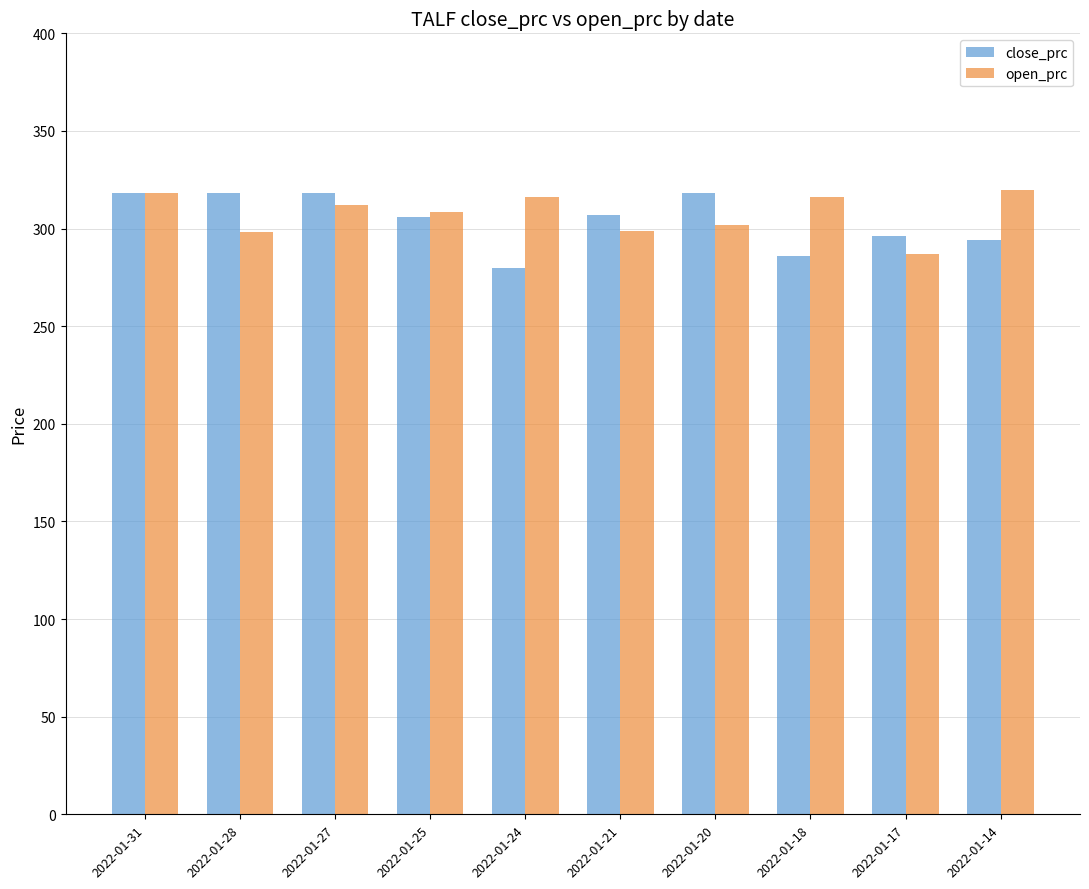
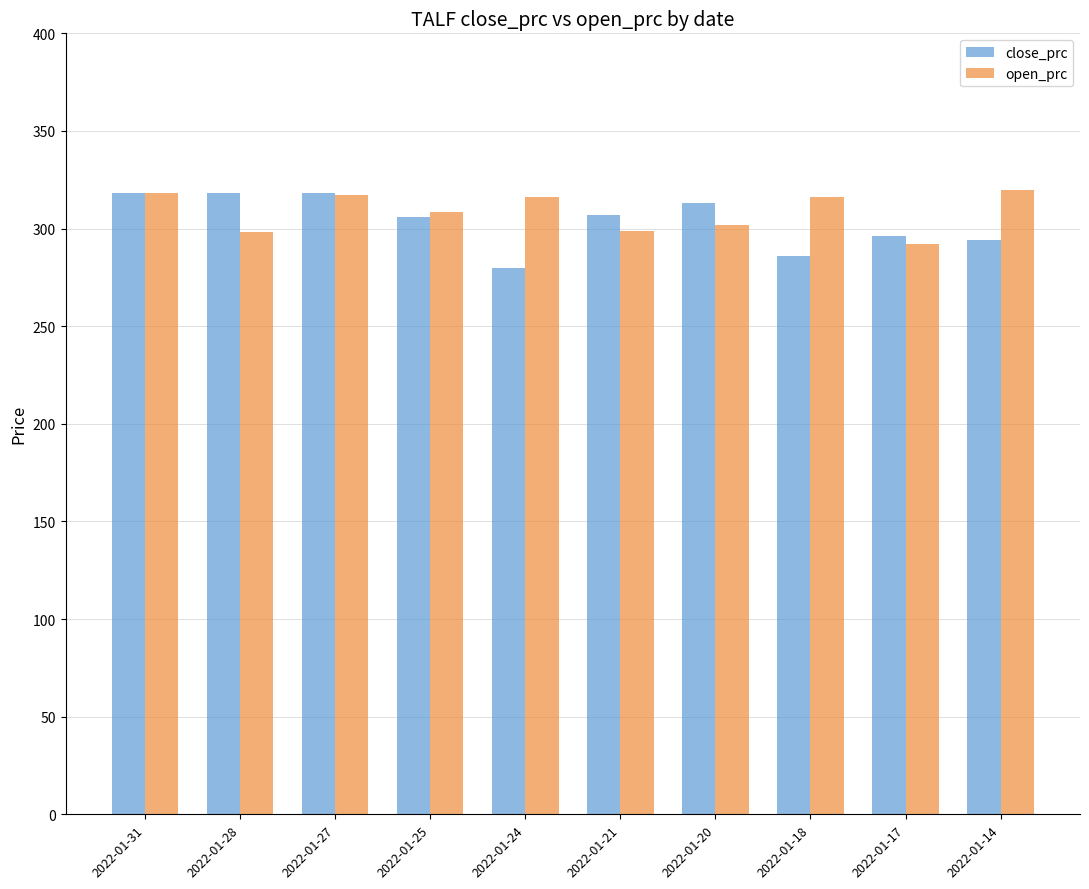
  {
    "close_prc": {
      "2022-01-31": 318,
      "2022-01-28": 318,
      "2022-01-27": 318,
      "2022-01-25": 306,
      "2022-01-24": 280,
      "2022-01-21": 307,
-     "2022-01-20": 318,
+     "2022-01-20": 313,
      "2022-01-18": 286,
      "2022-01-17": 296,
      "2022-01-14": 294
    },
    "open_prc": {
      "2022-01-31": 318,
      "2022-01-28": 298,
-     "2022-01-27": 312,
+     "2022-01-27": 317,
      "2022-01-25": 308,
      "2022-01-24": 316,
      "2022-01-21": 299,
      "2022-01-20": 302,
      "2022-01-18": 316,
-     "2022-01-17": 287,
+     "2022-01-17": 292,
      "2022-01-14": 320
    }
  }
